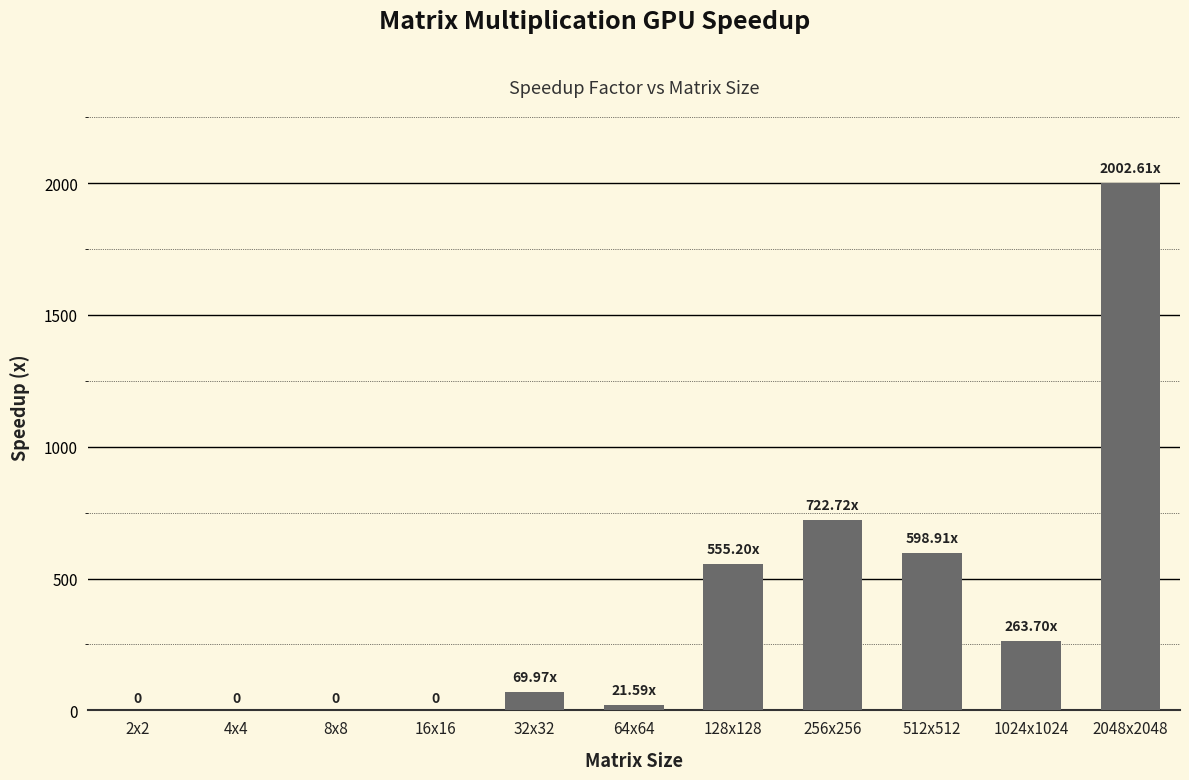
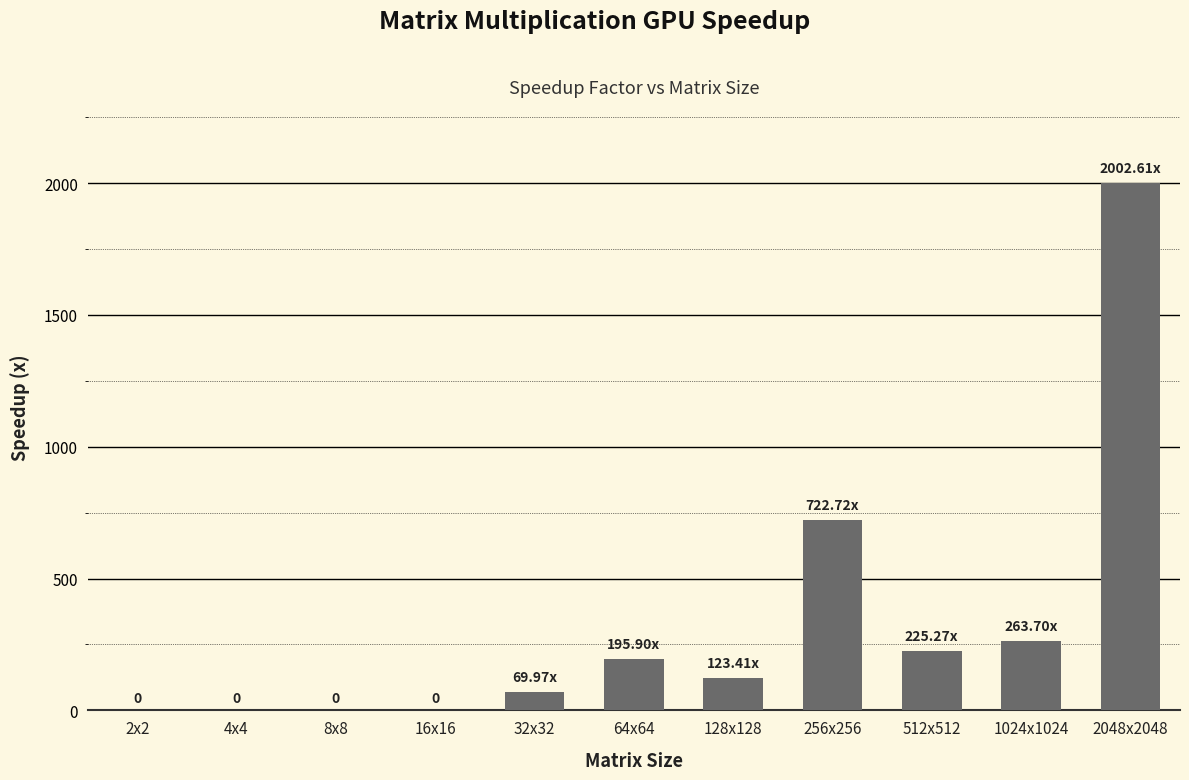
  {
    "2x2": "0",
    "4x4": "0",
    "8x8": "0",
    "16x16": "0",
    "32x32": "69.97x",
-   "64x64": "21.59x",
-   "128x128": "555.20x",
+   "64x64": "195.90x",
+   "128x128": "123.41x",
    "256x256": "722.72x",
-   "512x512": "598.91x",
+   "512x512": "225.27x",
    "1024x1024": "263.70x",
    "2048x2048": "2002.61x"
  }
